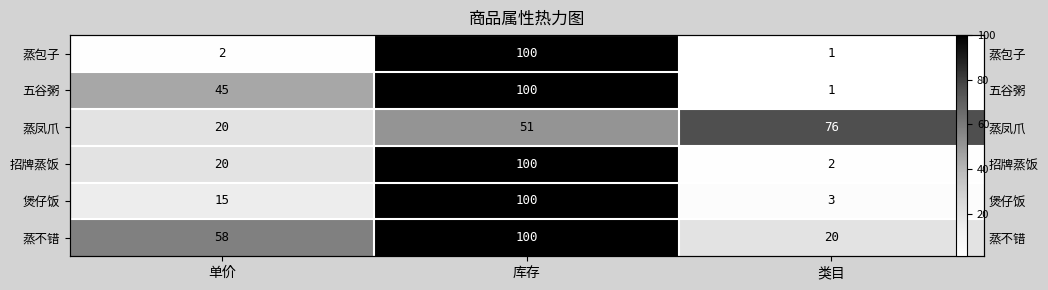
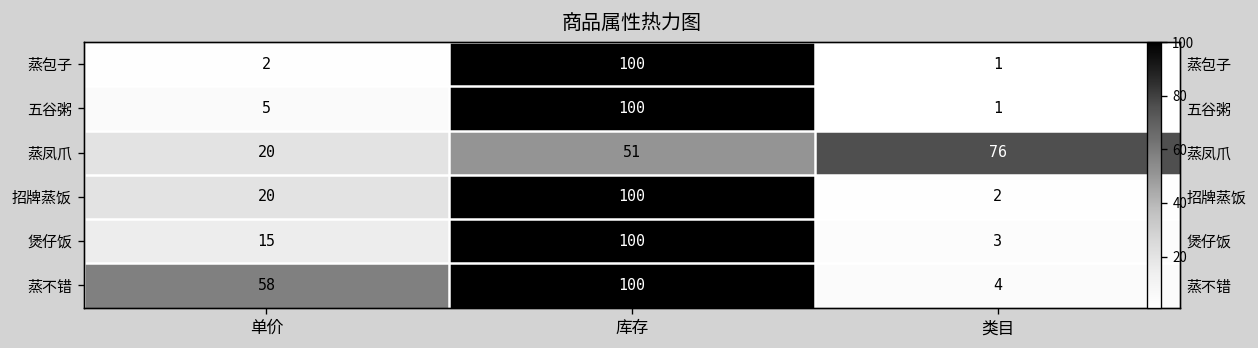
  {
    "蒸包子": {
      "单价": 2,
      "库存": 100,
      "类目": 1
    },
    "五谷粥": {
-     "单价": 45,
+     "单价": 5,
      "库存": 100,
      "类目": 1
    },
    "蒸凤爪": {
      "单价": 20,
      "库存": 51,
      "类目": 76
    },
    "招牌蒸饭": {
      "单价": 20,
      "库存": 100,
      "类目": 2
    },
    "煲仔饭": {
      "单价": 15,
      "库存": 100,
      "类目": 3
    },
    "蒸不错": {
      "单价": 58,
      "库存": 100,
-     "类目": 20
+     "类目": 4
    }
  }
